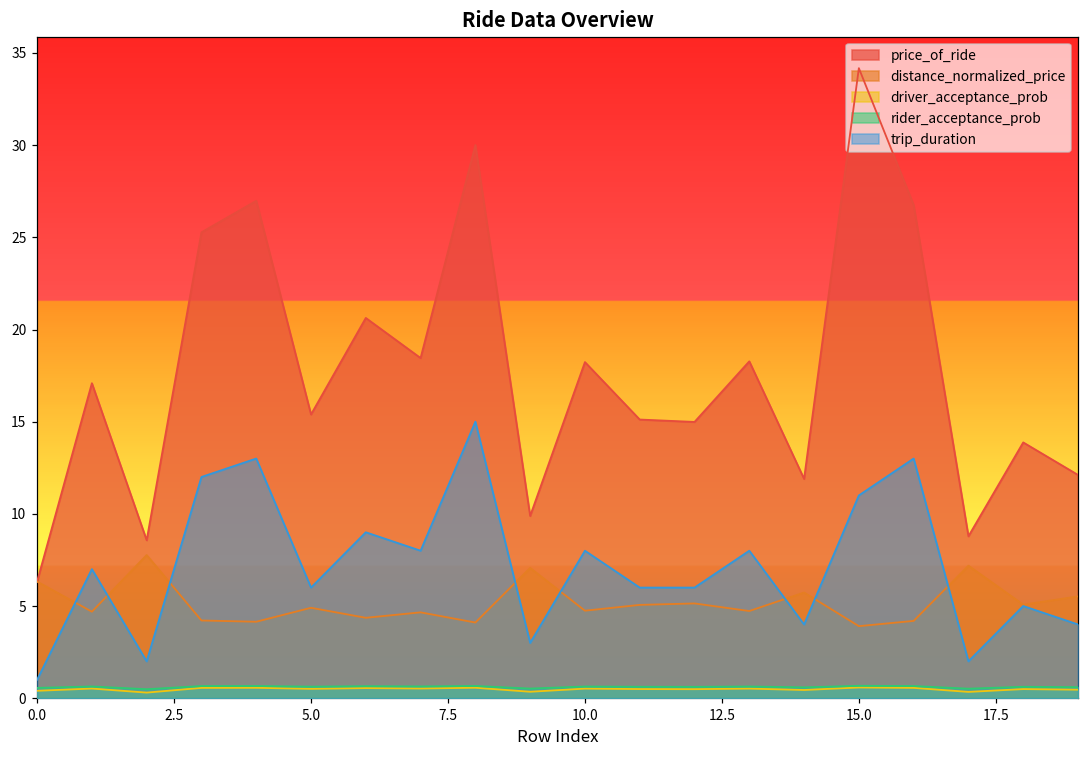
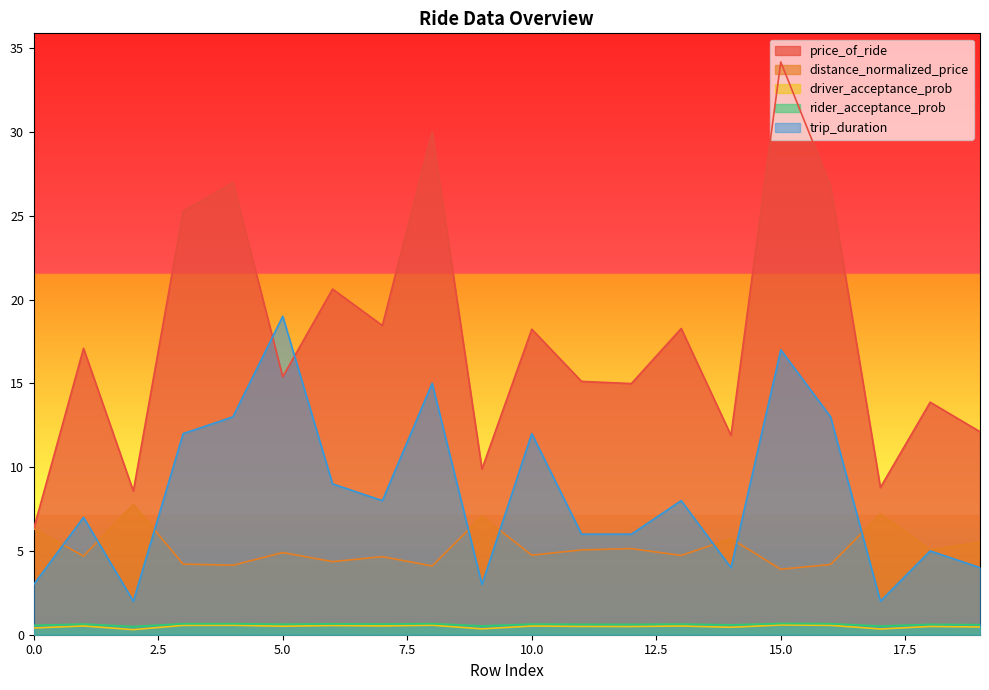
  {
    "driver_acceptance_prob": {
      "0.0": 0.4
    },
    "rider_acceptance_prob": {
      "0.0": 0.6
    },
    "trip_duration": {
-     "0.0": 1,
-     "5.0": 6,
-     "10.0": 8,
-     "15.0": 11
+     "0.0": 3,
+     "5.0": 19,
+     "10.0": 12,
+     "15.0": 17
    }
  }
